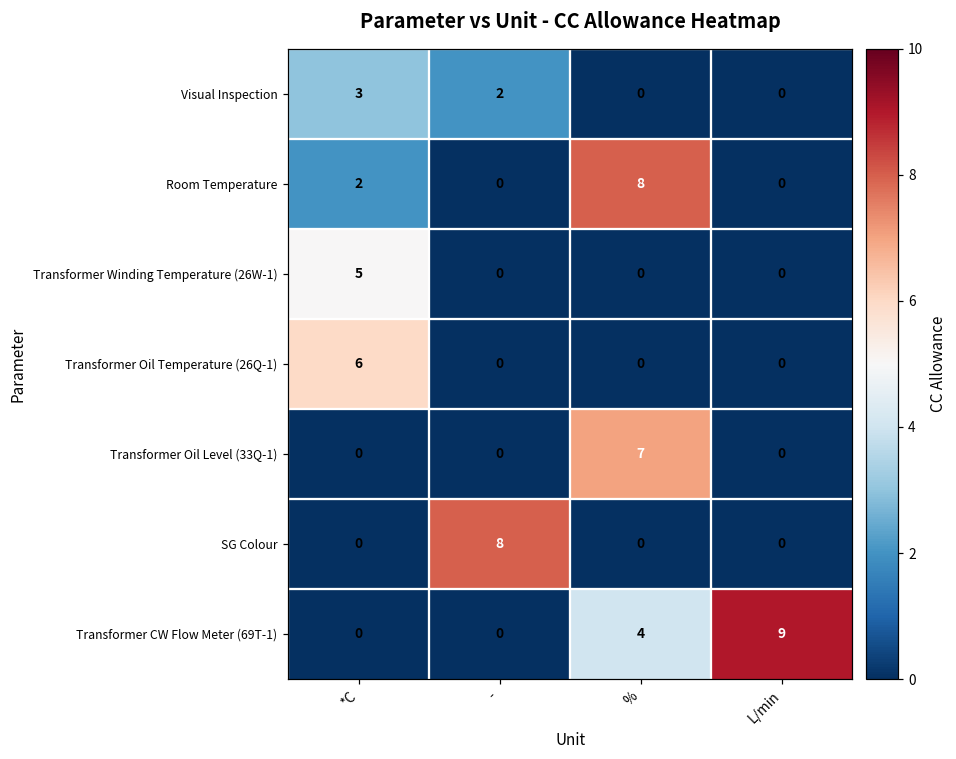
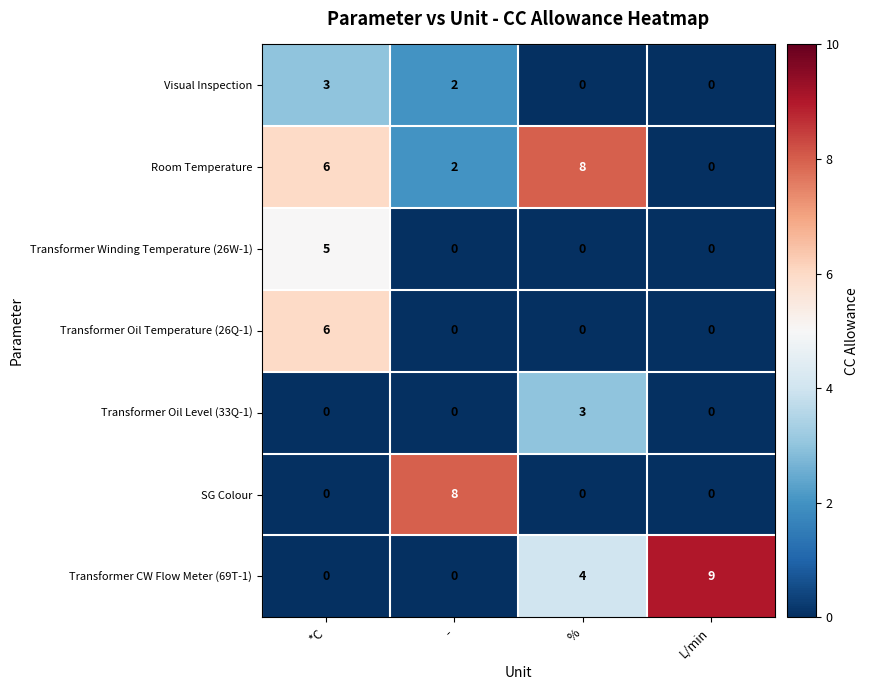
  {
    "Visual Inspection": {
      "*C": 3,
      "-": 2,
      "%": 0,
      "L/min": 0
    },
    "Room Temperature": {
-     "*C": 2,
-     "-": 0,
+     "*C": 6,
+     "-": 2,
      "%": 8,
      "L/min": 0
    },
    "Transformer Winding Temperature (26W-1)": {
      "*C": 5,
      "-": 0,
      "%": 0,
      "L/min": 0
    },
    "Transformer Oil Temperature (26Q-1)": {
      "*C": 6,
      "-": 0,
      "%": 0,
      "L/min": 0
    },
    "Transformer Oil Level (33Q-1)": {
      "*C": 0,
      "-": 0,
-     "%": 7,
+     "%": 3,
      "L/min": 0
    },
    "SG Colour": {
      "*C": 0,
      "-": 8,
      "%": 0,
      "L/min": 0
    },
    "Transformer CW Flow Meter (69T-1)": {
      "*C": 0,
      "-": 0,
      "%": 4,
      "L/min": 9
    }
  }
